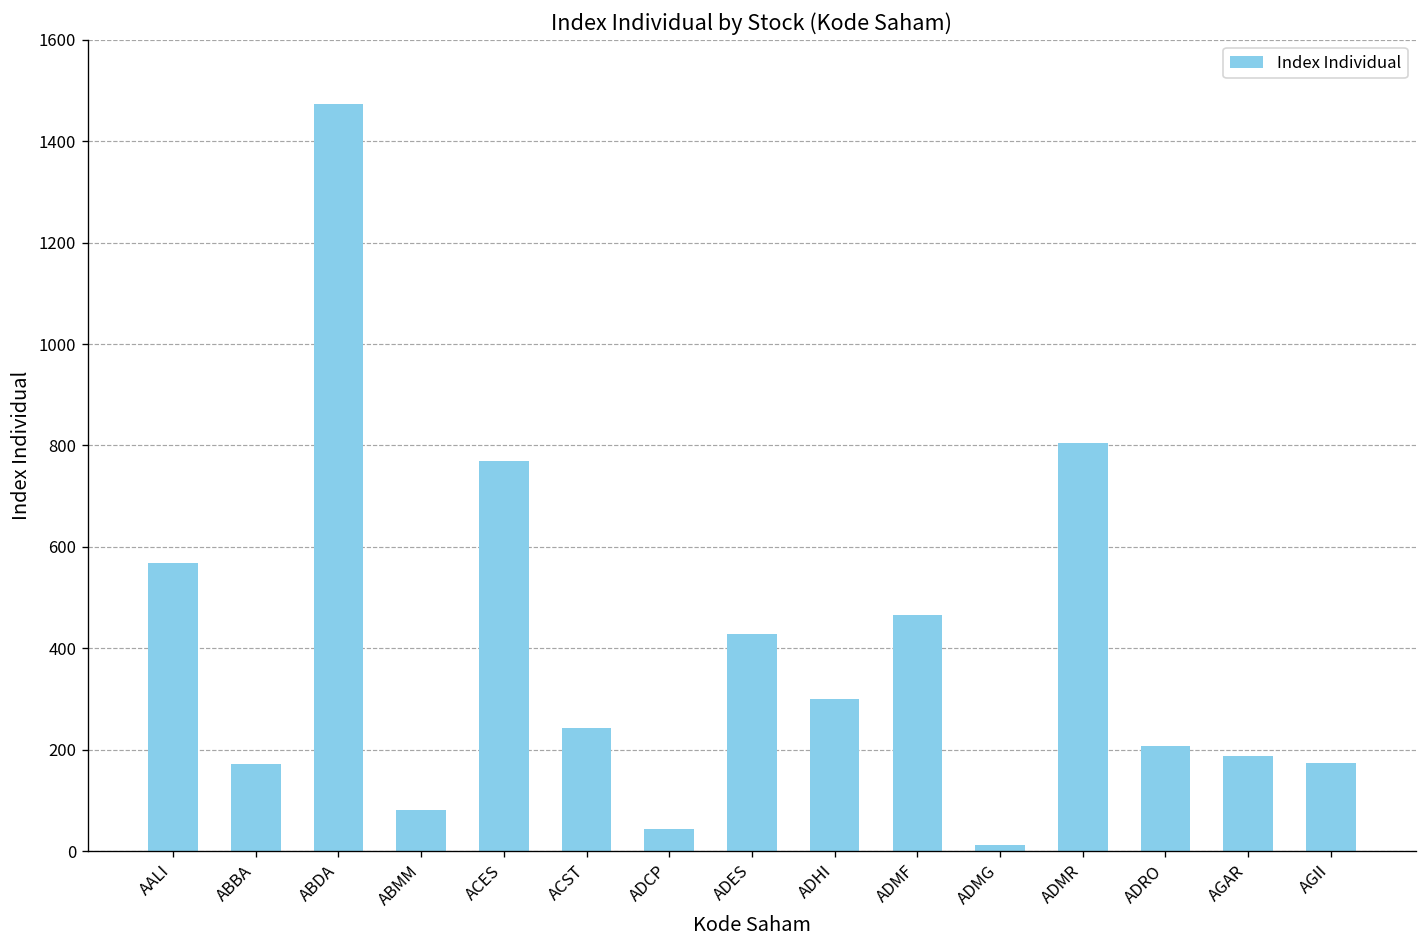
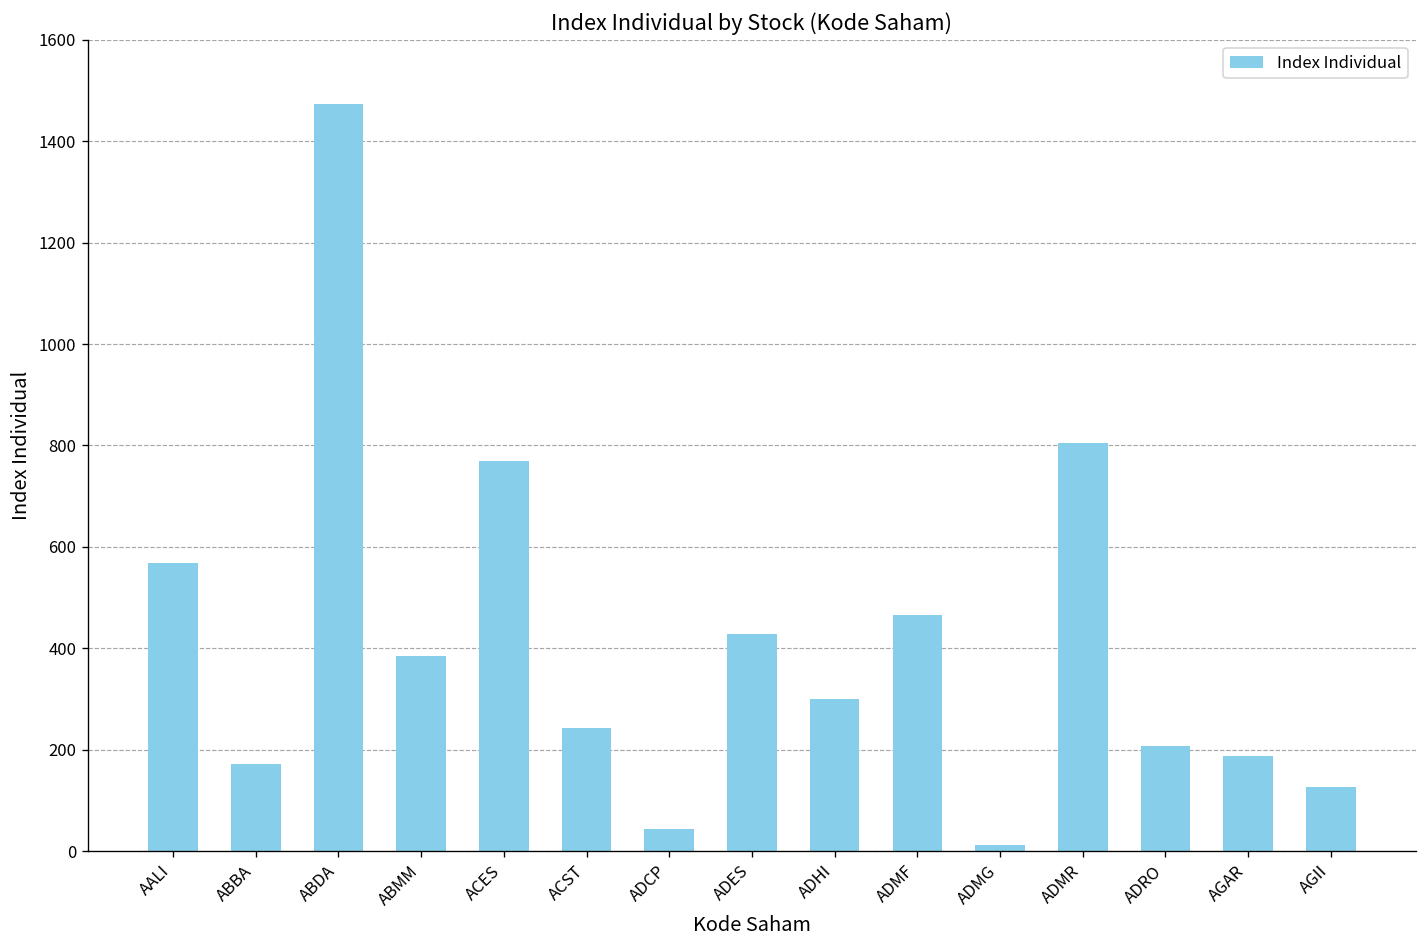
  {
    "AALI": 570,
    "ABBA": 170,
    "ABDA": 1470,
-   "ABMM": 80,
+   "ABMM": 390,
    "ACES": 770,
    "ACST": 240,
    "ADCP": 40,
    "ADES": 430,
    "ADHI": 300,
    "ADMF": 470,
    "ADMG": 10,
    "ADMR": 810,
    "ADRO": 210,
    "AGAR": 190,
-   "AGII": 170
+   "AGII": 130
  }
